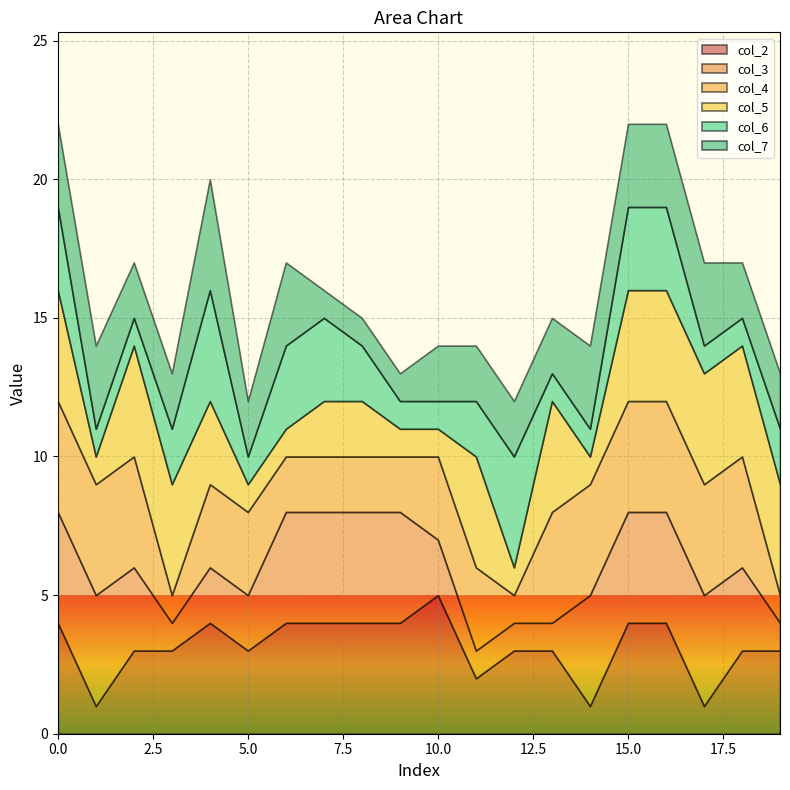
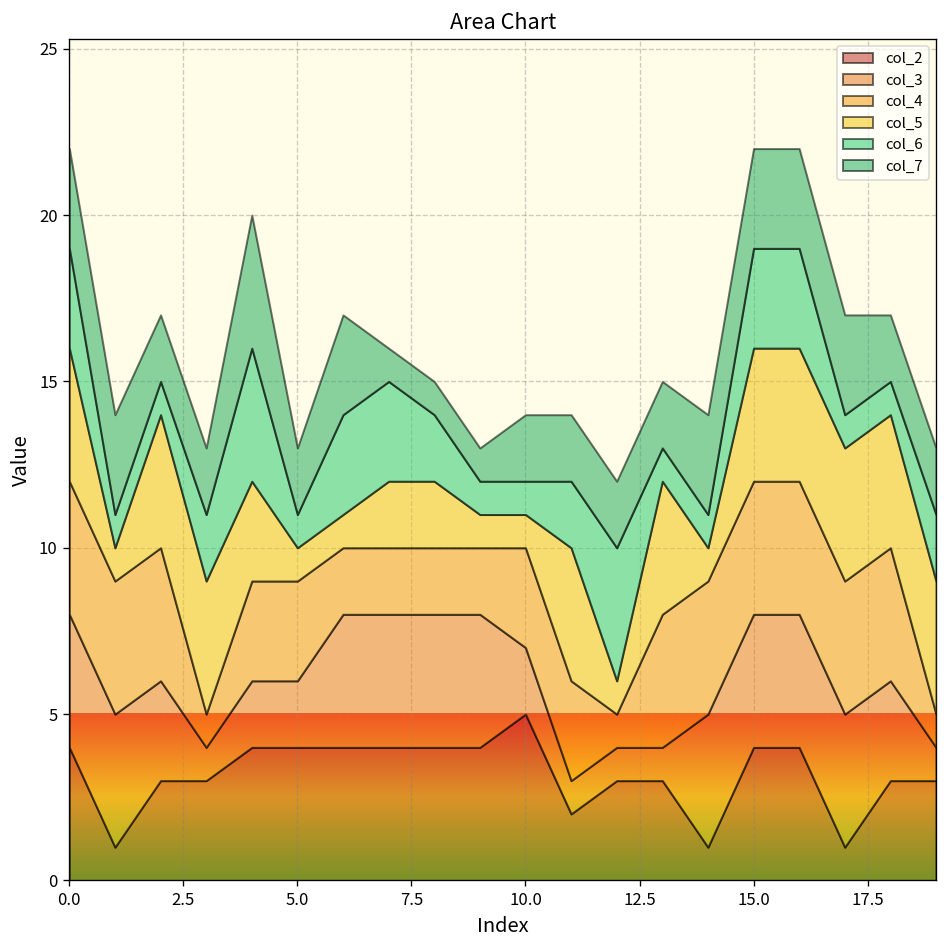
  {
    "col_2": {
      "0.0": 4,
-     "5.0": 3,
+     "5.0": 4,
      "10.0": 5,
      "15.0": 4
    }
  }
